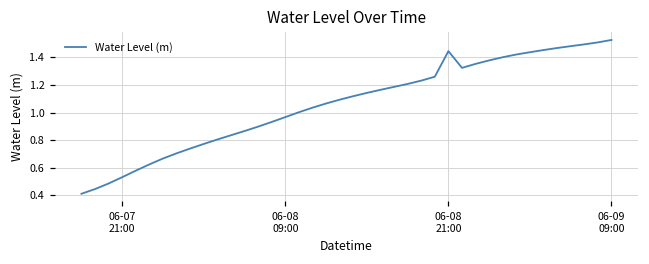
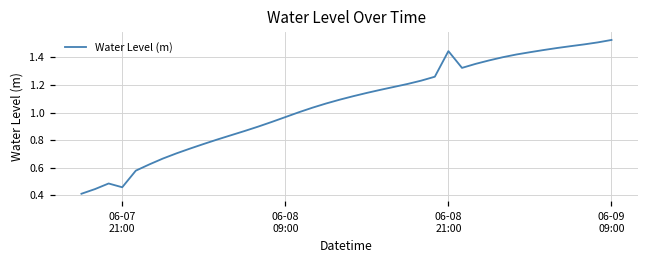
  {
-   "06-07 21:00": 0.53,
+   "06-07 21:00": 0.46,
    "06-08 09:00": 0.97,
    "06-08 21:00": 1.44,
    "06-09 09:00": 1.53
  }
